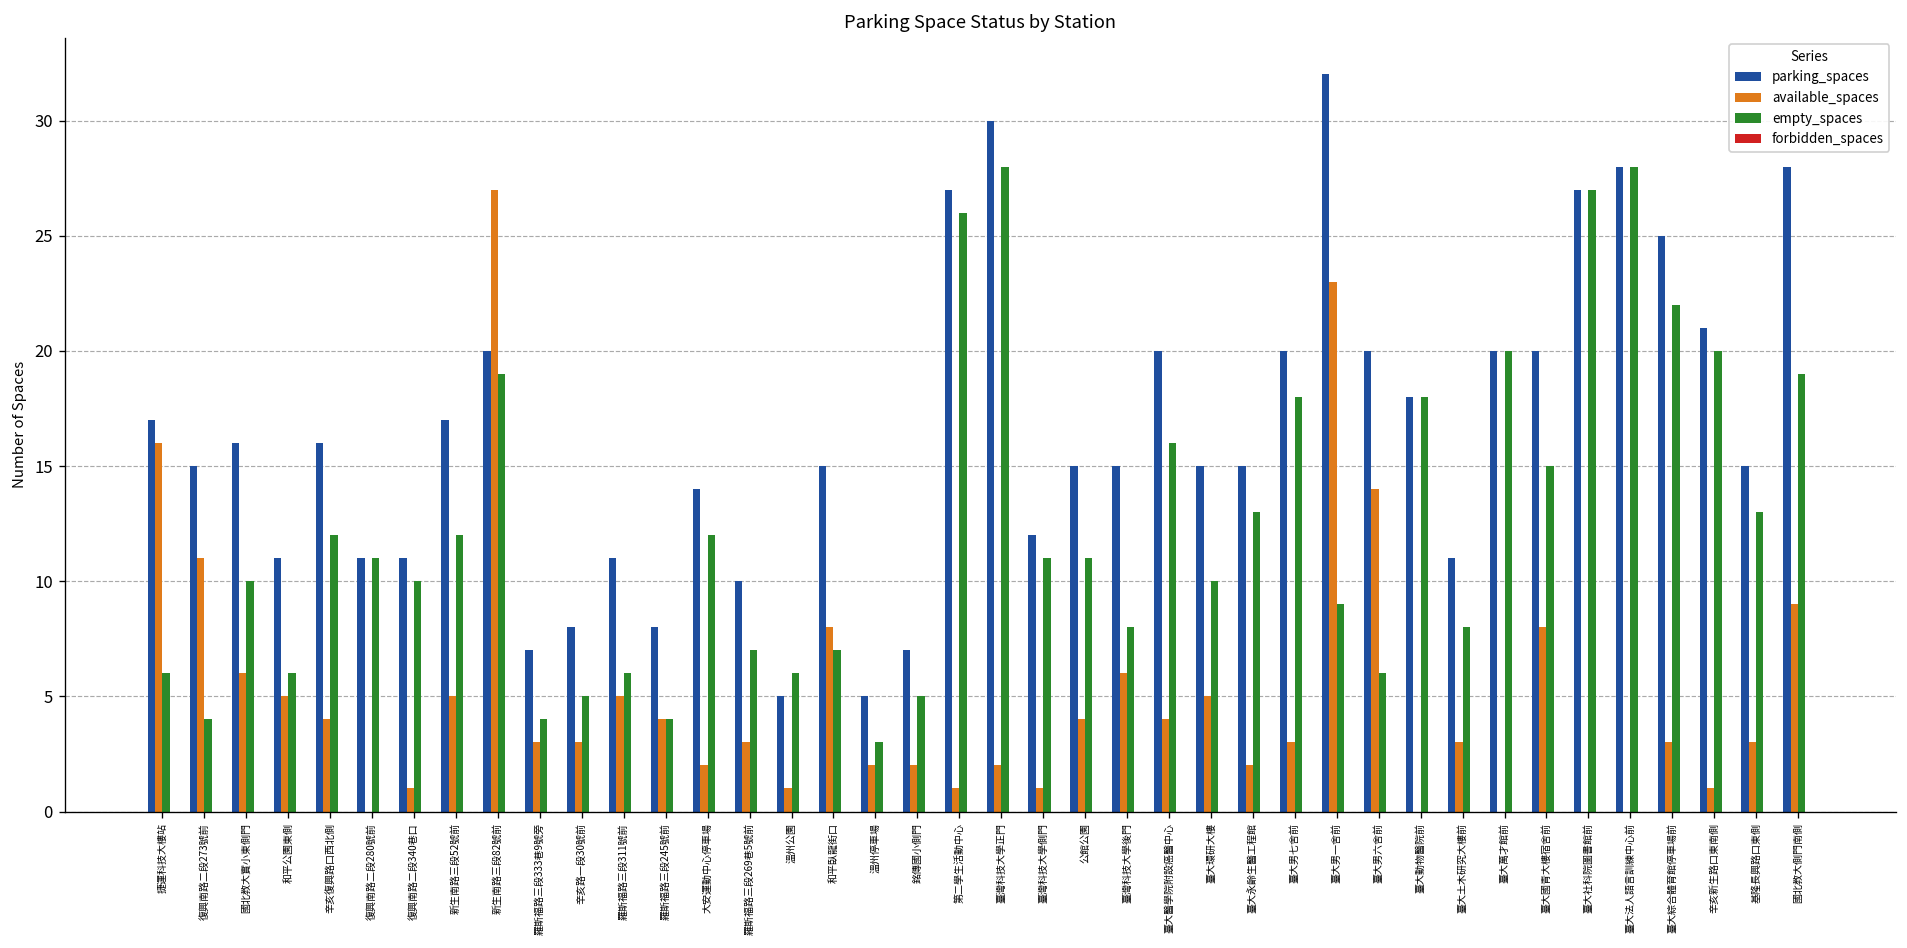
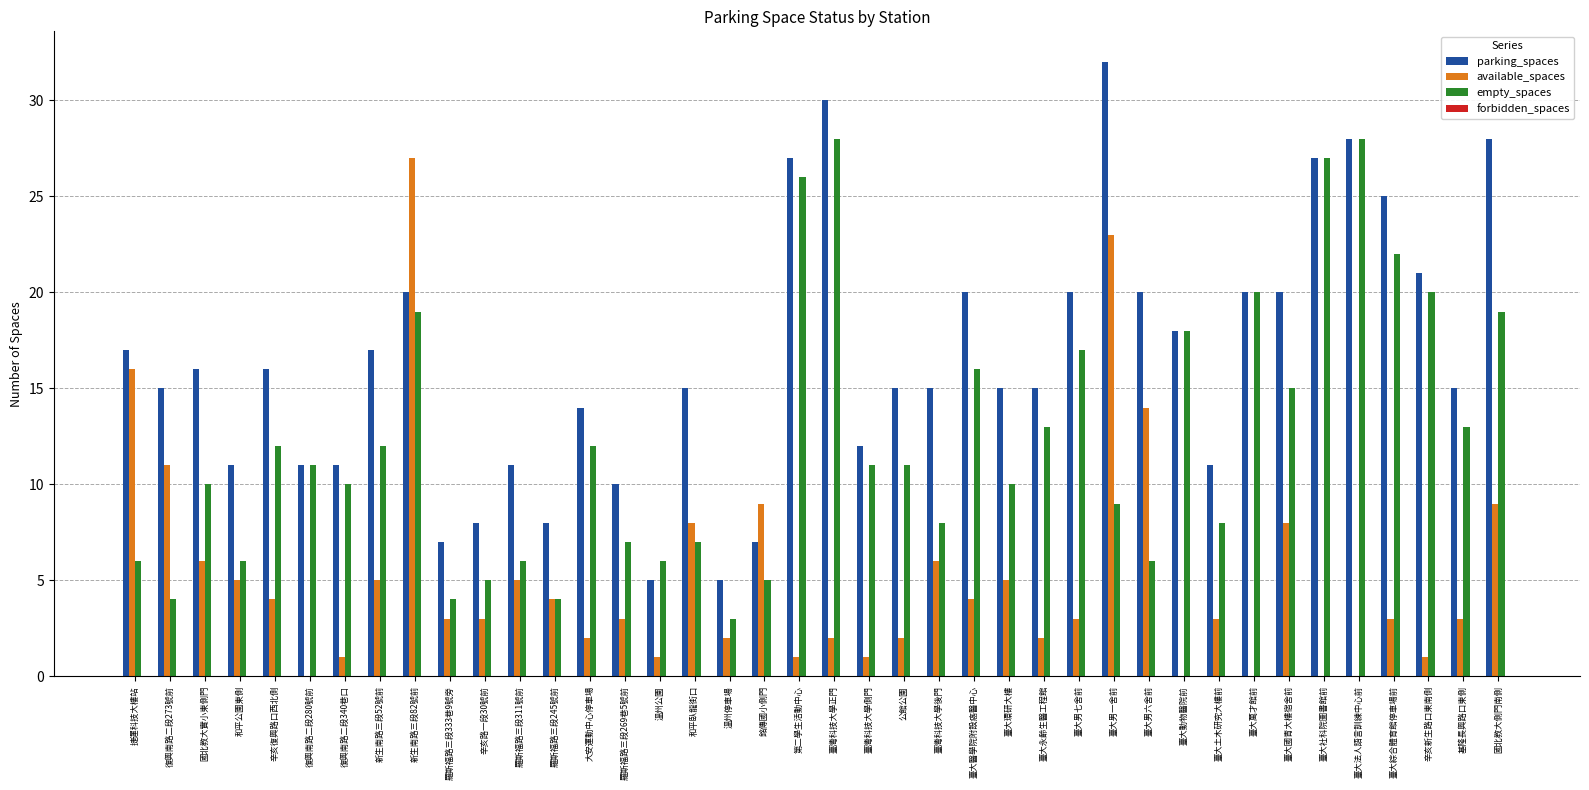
  {
    "parking_spaces": {
      "捷運科技大樓站": 17,
      "復興南路二段273號前": 15,
      "國北教大實小東側門": 16,
      "和平公園東側": 11,
      "辛亥復興路口西北側": 16,
      "復興南路二段280號前": 11,
      "復興南路二段340巷口": 11,
      "新生南路三段52號前": 17,
      "新生南路三段82號前": 20,
      "羅斯福路三段333巷9號旁": 7,
      "辛亥路一段30號前": 8,
      "羅斯福路三段311號前": 11,
      "羅斯福路三段245號前": 8,
      "大安運動中心停車場": 14,
      "羅斯福路三段269巷5號前": 10,
      "溫州公園": 5,
      "和平臥龍街口": 15,
      "溫州停車場": 5,
      "銘傳國小側門": 7,
      "第二學生活動中心": 27,
      "臺灣科技大學正門": 30,
      "臺灣科技大學側門": 12,
      "公館公園": 15,
      "臺灣科技大學後門": 15,
      "臺大醫學院附設癌醫中心": 20,
      "臺大環研大樓": 15,
      "臺大永齡生醫工程館": 15,
      "臺大男七舍前": 20,
      "臺大男一舍前": 32,
      "臺大男六舍前": 20,
      "臺大動物醫院前": 18,
      "臺大土木研究大樓前": 11,
      "臺大萬才館前": 20,
      "臺大國青大樓宿舍前": 20,
      "臺大社科院圖書館前": 27,
      "臺大法人語言訓練中心前": 28,
      "臺大綜合體育館停車場前": 25,
      "辛亥新生路口東南側": 21,
      "基隆長興路口東側": 15,
      "國北教大側門南側": 28
    },
    "available_spaces": {
      "捷運科技大樓站": 16,
      "復興南路二段273號前": 11,
      "國北教大實小東側門": 6,
      "和平公園東側": 5,
      "辛亥復興路口西北側": 4,
      "復興南路二段280號前": 0,
      "復興南路二段340巷口": 1,
      "新生南路三段52號前": 5,
      "新生南路三段82號前": 27,
      "羅斯福路三段333巷9號旁": 3,
      "辛亥路一段30號前": 3,
      "羅斯福路三段311號前": 5,
      "羅斯福路三段245號前": 4,
      "大安運動中心停車場": 2,
      "羅斯福路三段269巷5號前": 3,
      "溫州公園": 1,
      "和平臥龍街口": 8,
      "溫州停車場": 2,
-     "銘傳國小側門": 2,
+     "銘傳國小側門": 9,
      "第二學生活動中心": 1,
      "臺灣科技大學正門": 2,
      "臺灣科技大學側門": 1,
-     "公館公園": 4,
+     "公館公園": 2,
      "臺灣科技大學後門": 6,
      "臺大醫學院附設癌醫中心": 4,
      "臺大環研大樓": 5,
      "臺大永齡生醫工程館": 2,
      "臺大男七舍前": 3,
      "臺大男一舍前": 23,
      "臺大男六舍前": 14,
      "臺大動物醫院前": 0,
      "臺大土木研究大樓前": 3,
      "臺大萬才館前": 0,
      "臺大國青大樓宿舍前": 8,
      "臺大社科院圖書館前": 0,
      "臺大法人語言訓練中心前": 0,
      "臺大綜合體育館停車場前": 3,
      "辛亥新生路口東南側": 1,
      "基隆長興路口東側": 3,
      "國北教大側門南側": 9
    },
    "empty_spaces": {
      "捷運科技大樓站": 6,
      "復興南路二段273號前": 4,
      "國北教大實小東側門": 10,
      "和平公園東側": 6,
      "辛亥復興路口西北側": 12,
      "復興南路二段280號前": 11,
      "復興南路二段340巷口": 10,
      "新生南路三段52號前": 12,
      "新生南路三段82號前": 19,
      "羅斯福路三段333巷9號旁": 4,
      "辛亥路一段30號前": 5,
      "羅斯福路三段311號前": 6,
      "羅斯福路三段245號前": 4,
      "大安運動中心停車場": 12,
      "羅斯福路三段269巷5號前": 7,
      "溫州公園": 6,
      "和平臥龍街口": 7,
      "溫州停車場": 3,
      "銘傳國小側門": 5,
      "第二學生活動中心": 26,
      "臺灣科技大學正門": 28,
      "臺灣科技大學側門": 11,
      "公館公園": 11,
      "臺灣科技大學後門": 8,
      "臺大醫學院附設癌醫中心": 16,
      "臺大環研大樓": 10,
      "臺大永齡生醫工程館": 13,
-     "臺大男七舍前": 18,
+     "臺大男七舍前": 17,
      "臺大男一舍前": 9,
      "臺大男六舍前": 6,
      "臺大動物醫院前": 18,
      "臺大土木研究大樓前": 8,
      "臺大萬才館前": 20,
      "臺大國青大樓宿舍前": 15,
      "臺大社科院圖書館前": 27,
      "臺大法人語言訓練中心前": 28,
      "臺大綜合體育館停車場前": 22,
      "辛亥新生路口東南側": 20,
      "基隆長興路口東側": 13,
      "國北教大側門南側": 19
    },
    "forbidden_spaces": {
      "捷運科技大樓站": 0,
      "復興南路二段273號前": 0,
      "國北教大實小東側門": 0,
      "和平公園東側": 0,
      "辛亥復興路口西北側": 0,
      "復興南路二段280號前": 0,
      "復興南路二段340巷口": 0,
      "新生南路三段52號前": 0,
      "新生南路三段82號前": 0,
      "羅斯福路三段333巷9號旁": 0,
      "辛亥路一段30號前": 0,
      "羅斯福路三段311號前": 0,
      "羅斯福路三段245號前": 0,
      "大安運動中心停車場": 0,
      "羅斯福路三段269巷5號前": 0,
      "溫州公園": 0,
      "和平臥龍街口": 0,
      "溫州停車場": 0,
      "銘傳國小側門": 0,
      "第二學生活動中心": 0,
      "臺灣科技大學正門": 0,
      "臺灣科技大學側門": 0,
      "公館公園": 0,
      "臺灣科技大學後門": 0,
      "臺大醫學院附設癌醫中心": 0,
      "臺大環研大樓": 0,
      "臺大永齡生醫工程館": 0,
      "臺大男七舍前": 0,
      "臺大男一舍前": 0,
      "臺大男六舍前": 0,
      "臺大動物醫院前": 0,
      "臺大土木研究大樓前": 0,
      "臺大萬才館前": 0,
      "臺大國青大樓宿舍前": 0,
      "臺大社科院圖書館前": 0,
      "臺大法人語言訓練中心前": 0,
      "臺大綜合體育館停車場前": 0,
      "辛亥新生路口東南側": 0,
      "基隆長興路口東側": 0,
      "國北教大側門南側": 0
    }
  }
